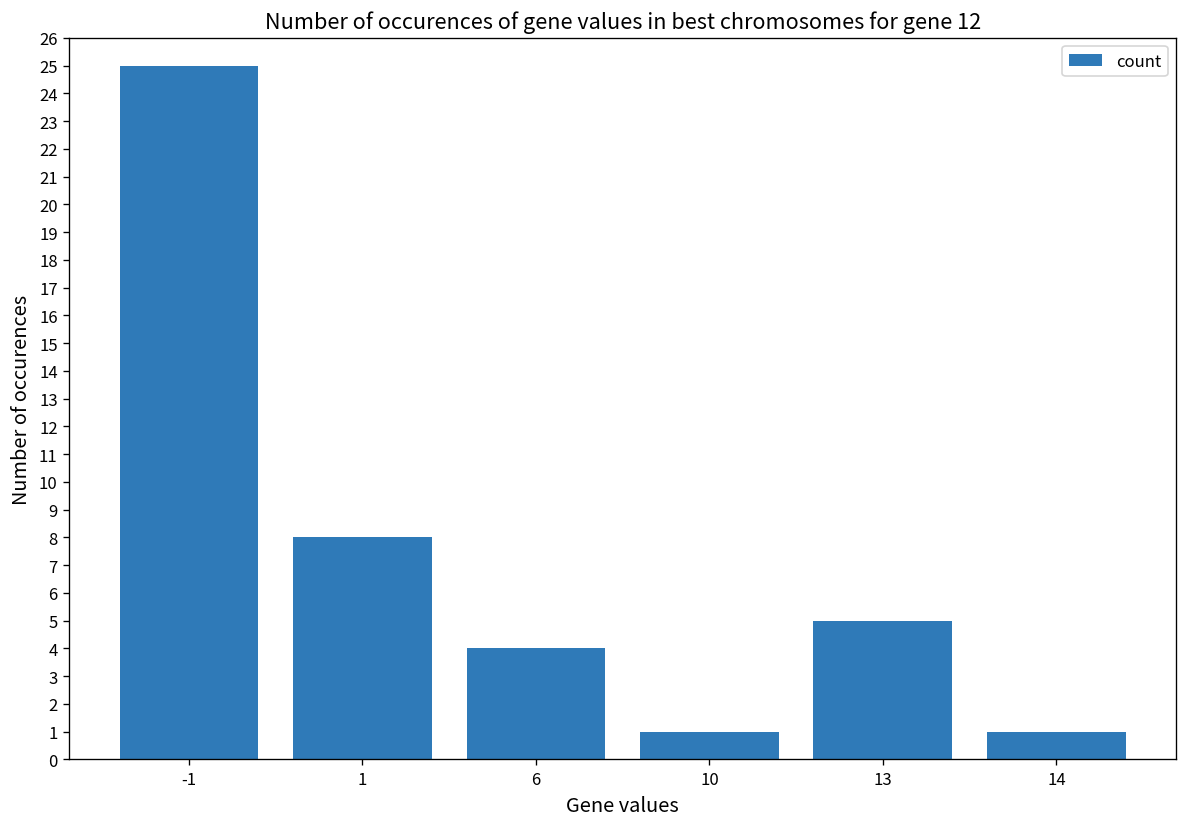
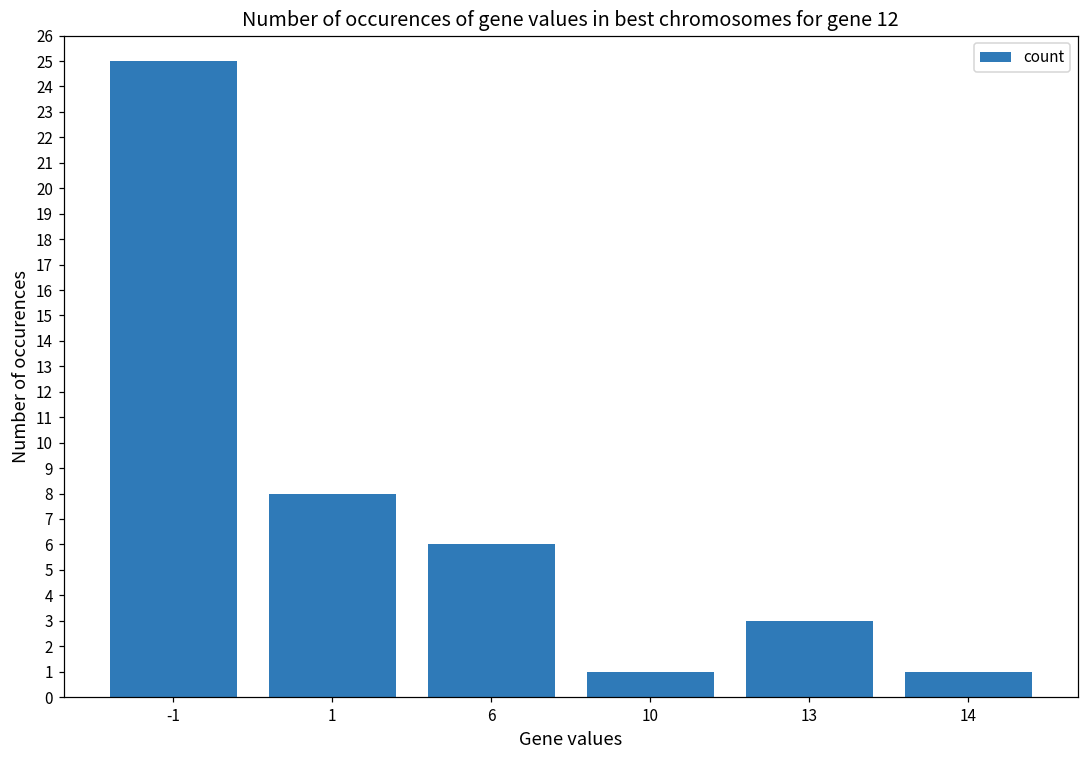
  {
    "-1": 25,
    "1": 8,
-   "6": 4,
+   "6": 6,
    "10": 1,
-   "13": 5,
+   "13": 3,
    "14": 1
  }
